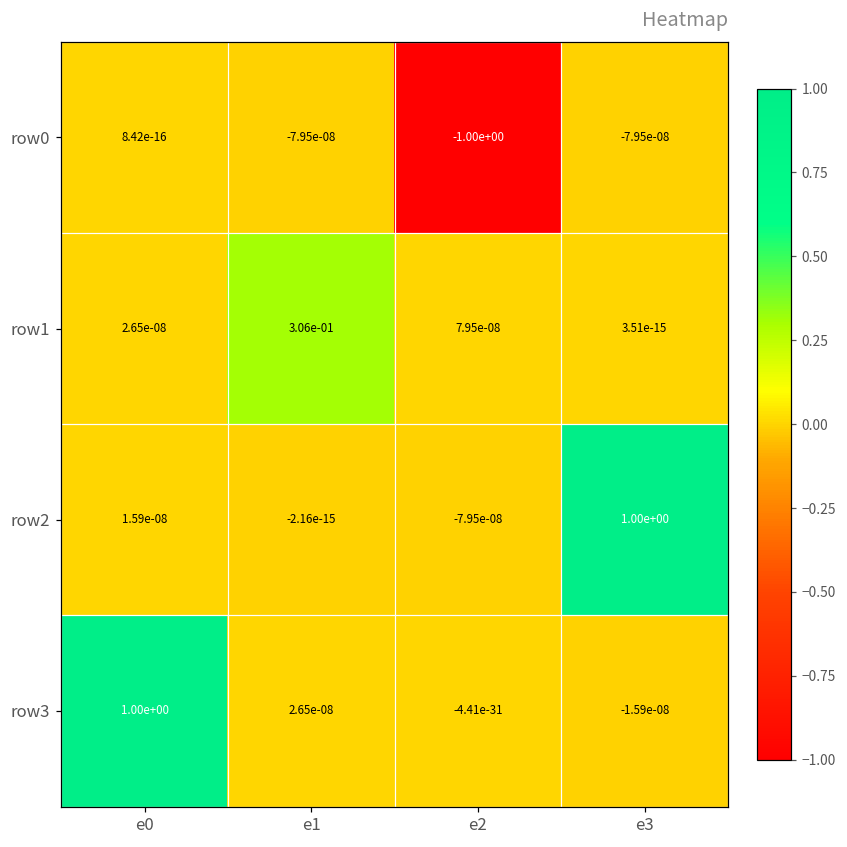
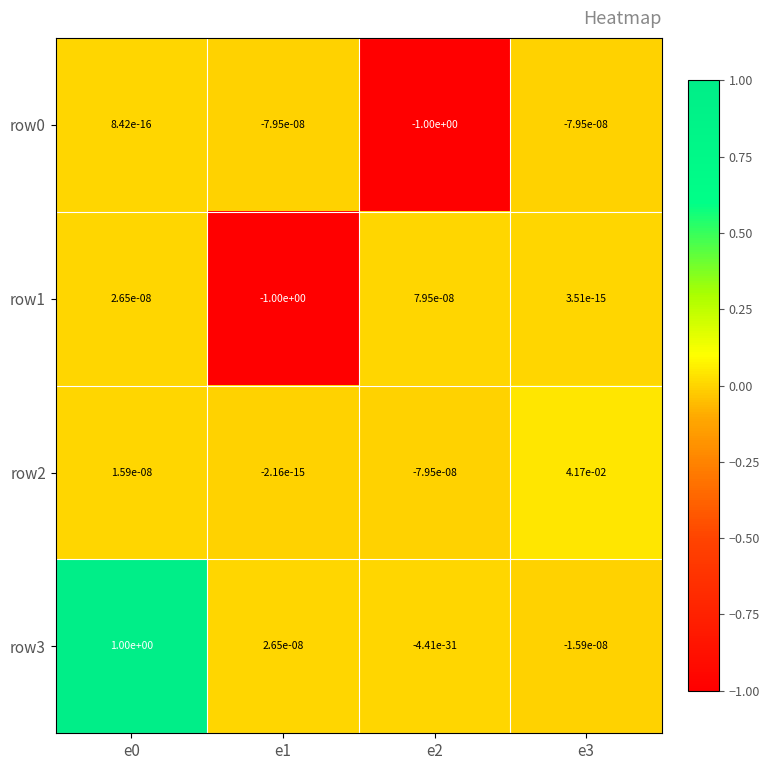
  {
    "row0": {
      "e0": "8.42e-16",
      "e1": "-7.95e-08",
      "e2": "-1.00e+00",
      "e3": "-7.95e-08"
    },
    "row1": {
      "e0": "2.65e-08",
-     "e1": "3.06e-01",
+     "e1": "-1.00e+00",
      "e2": "7.95e-08",
      "e3": "3.51e-15"
    },
    "row2": {
      "e0": "1.59e-08",
      "e1": "-2.16e-15",
      "e2": "-7.95e-08",
-     "e3": "1.00e+00"
+     "e3": "4.17e-02"
    },
    "row3": {
      "e0": "1.00e+00",
      "e1": "2.65e-08",
      "e2": "-4.41e-31",
      "e3": "-1.59e-08"
    }
  }
